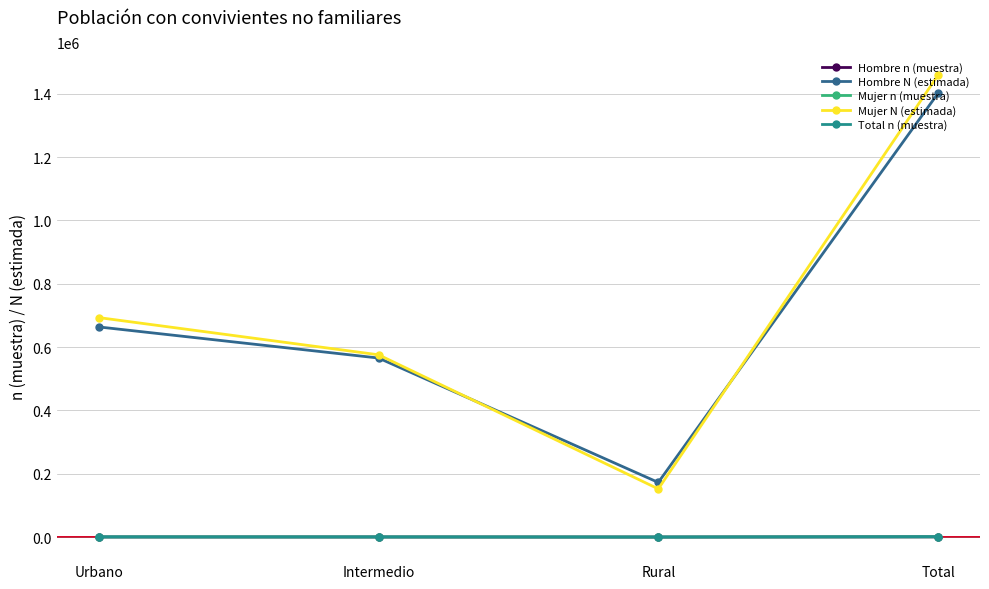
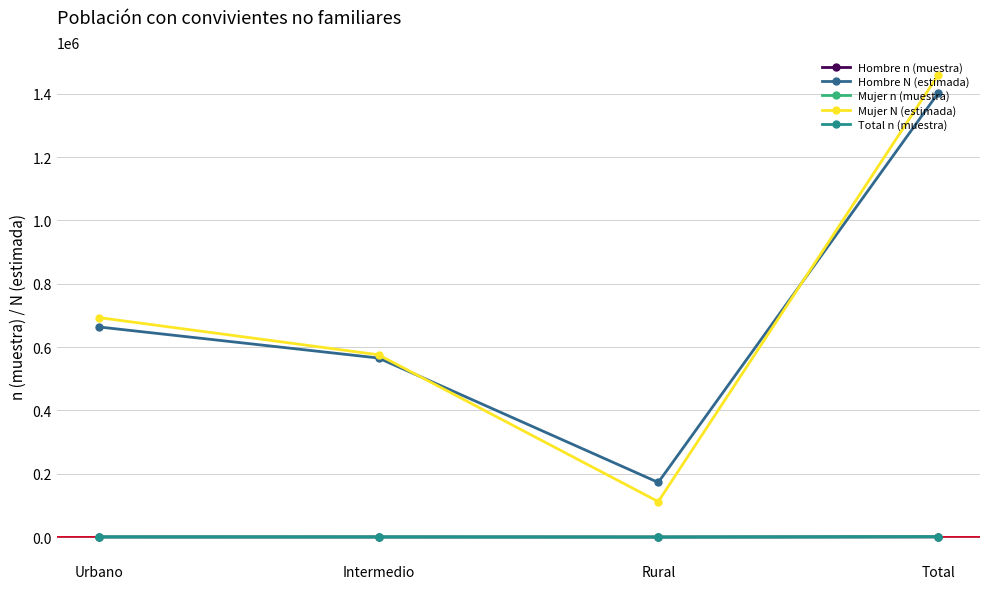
  {
    "Mujer N (estimada)": {
      "Urbano": 690000,
      "Intermedio": 580000,
-     "Rural": 150000,
+     "Rural": 110000,
      "Total": 1460000
    }
  }
